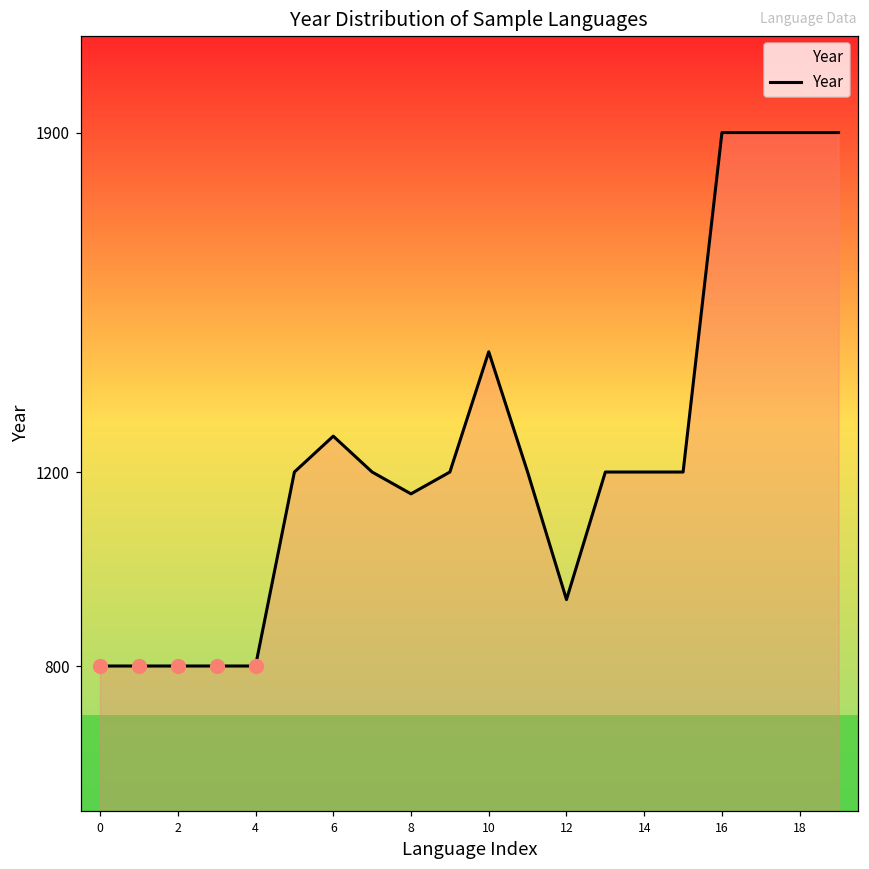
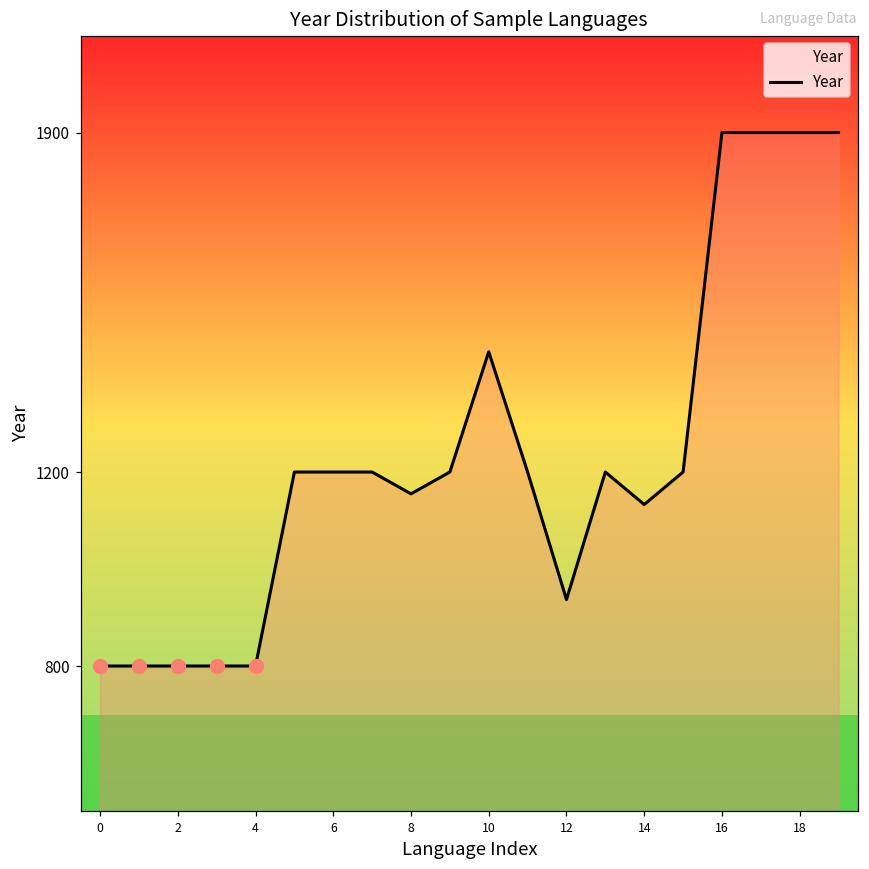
  {
    "Year": {
-     "6": 1270,
+     "6": 1200,
      "8": 1160,
      "10": 1450,
      "12": 940,
-     "14": 1200,
+     "14": 1130,
      "16": 1900,
      "18": 1900
    }
  }
